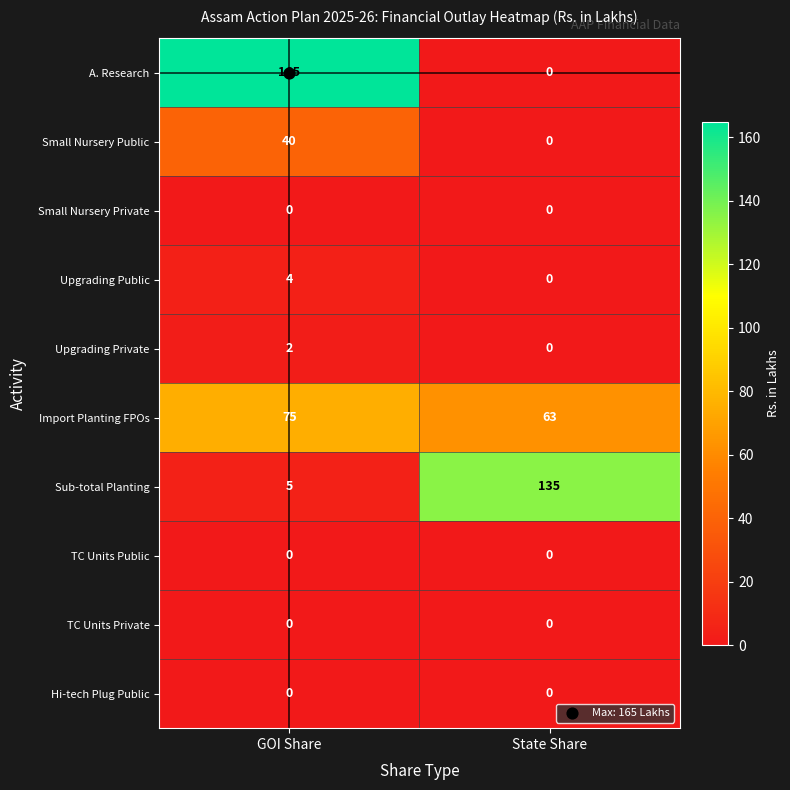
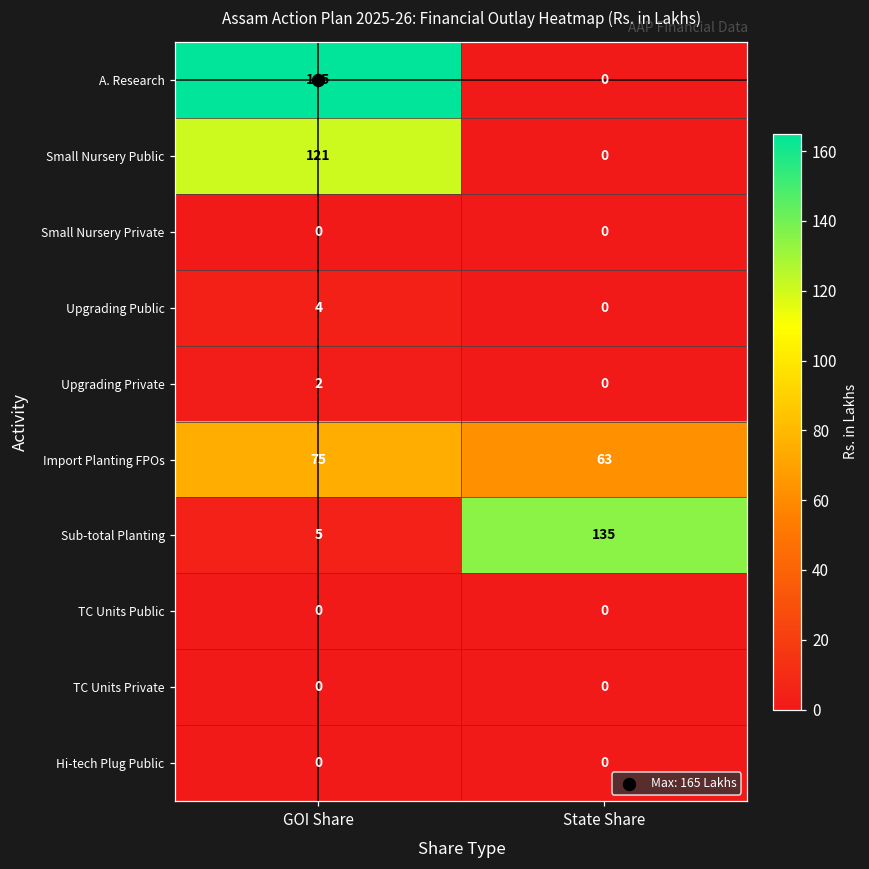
  {
    "A. Research": {
      "State Share": 0
    },
    "Small Nursery Public": {
-     "GOI Share": 40,
+     "GOI Share": 121,
      "State Share": 0
    },
    "Small Nursery Private": {
      "GOI Share": 0,
      "State Share": 0
    },
    "Upgrading Public": {
      "GOI Share": 4,
      "State Share": 0
    },
    "Upgrading Private": {
      "GOI Share": 2,
      "State Share": 0
    },
    "Import Planting FPOs": {
      "GOI Share": 75,
      "State Share": 63
    },
    "Sub-total Planting": {
      "GOI Share": 5,
      "State Share": 135
    },
    "TC Units Public": {
      "GOI Share": 0,
      "State Share": 0
    },
    "TC Units Private": {
      "GOI Share": 0,
      "State Share": 0
    },
    "Hi-tech Plug Public": {
      "GOI Share": 0,
      "State Share": 0
    }
  }
